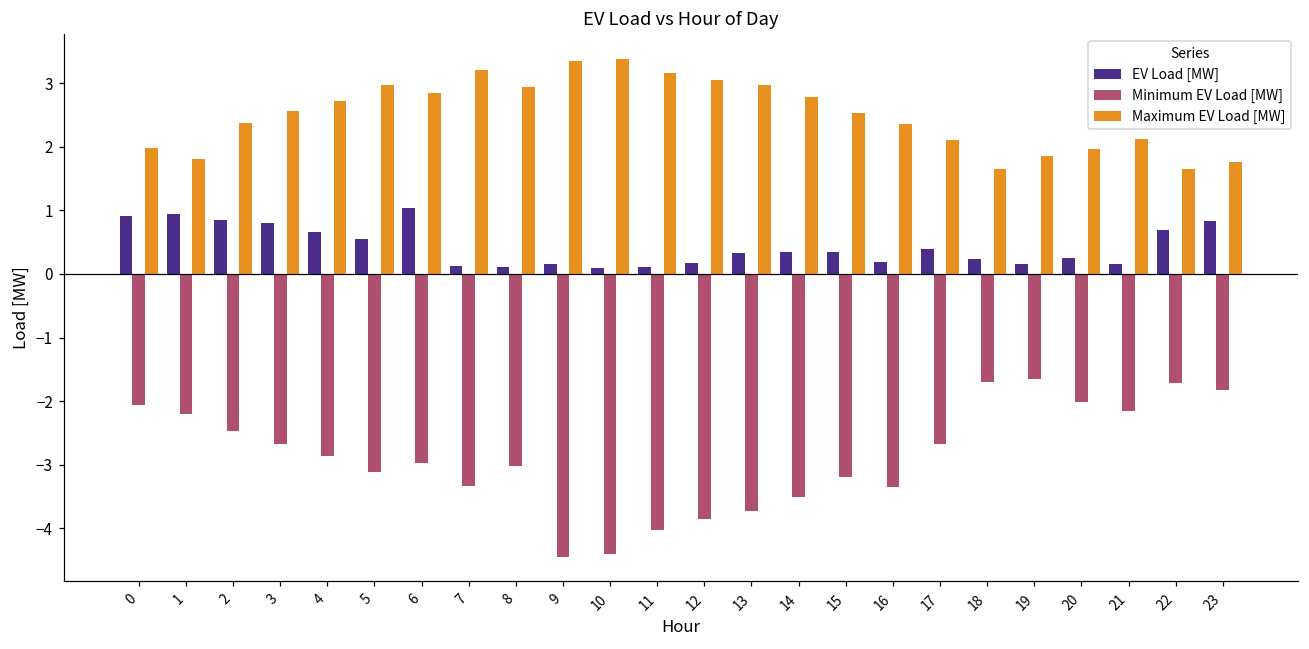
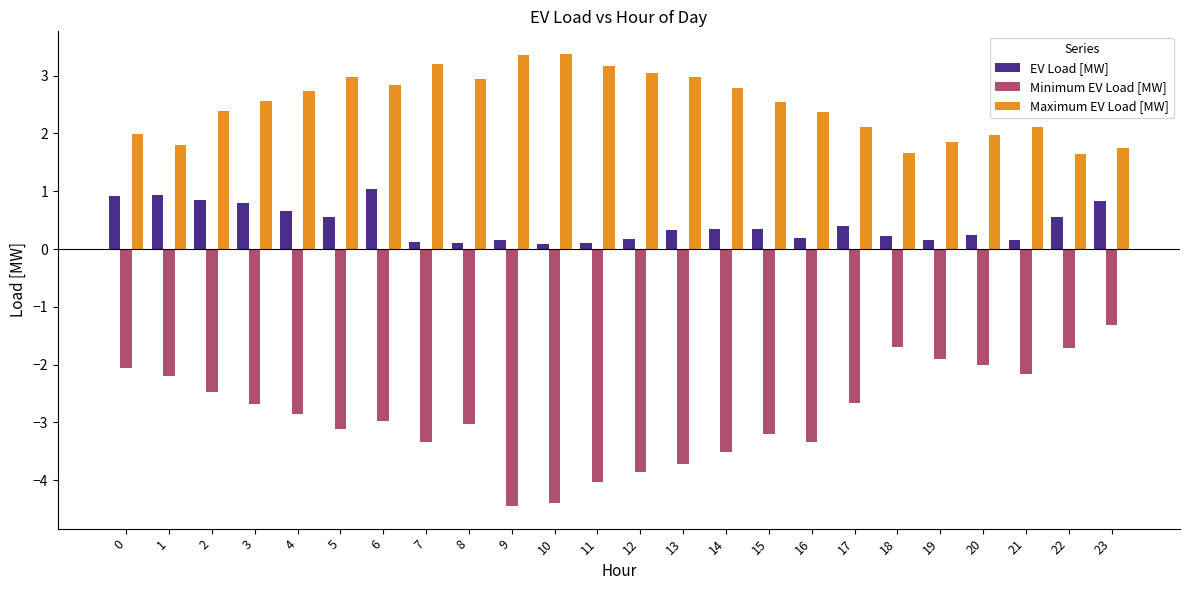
  {
    "EV Load [MW]": {
      "0": 0.9,
      "1": 0.9,
      "2": 0.8,
      "3": 0.8,
      "4": 0.7,
      "5": 0.6,
      "6": 1.0,
      "7": 0.1,
      "8": 0.1,
      "9": 0.2,
      "10": 0.1,
      "11": 0.1,
      "12": 0.2,
      "13": 0.3,
      "14": 0.3,
      "15": 0.3,
      "16": 0.2,
      "17": 0.4,
      "18": 0.2,
      "19": 0.2,
      "20": 0.2,
      "21": 0.2,
-     "22": 0.7,
+     "22": 0.5,
      "23": 0.8
    },
    "Minimum EV Load [MW]": {
      "0": -2.1,
      "1": -2.2,
      "2": -2.5,
      "3": -2.7,
      "4": -2.9,
      "5": -3.1,
      "6": -3.0,
      "7": -3.3,
      "8": -3.0,
      "9": -4.4,
      "10": -4.4,
      "11": -4.0,
      "12": -3.9,
      "13": -3.7,
      "14": -3.5,
      "15": -3.2,
      "16": -3.3,
      "17": -2.7,
      "18": -1.7,
-     "19": -1.7,
+     "19": -1.9,
      "20": -2.0,
      "21": -2.2,
      "22": -1.7,
-     "23": -1.8
+     "23": -1.3
    },
    "Maximum EV Load [MW]": {
      "0": 2.0,
      "1": 1.8,
      "2": 2.4,
      "3": 2.6,
      "4": 2.7,
      "5": 3.0,
      "6": 2.8,
      "7": 3.2,
      "8": 2.9,
      "9": 3.3,
      "10": 3.4,
      "11": 3.2,
      "12": 3.1,
      "13": 3.0,
      "14": 2.8,
      "15": 2.5,
      "16": 2.4,
      "17": 2.1,
      "18": 1.7,
      "19": 1.9,
      "20": 2.0,
      "21": 2.1,
      "22": 1.6,
      "23": 1.8
    }
  }
